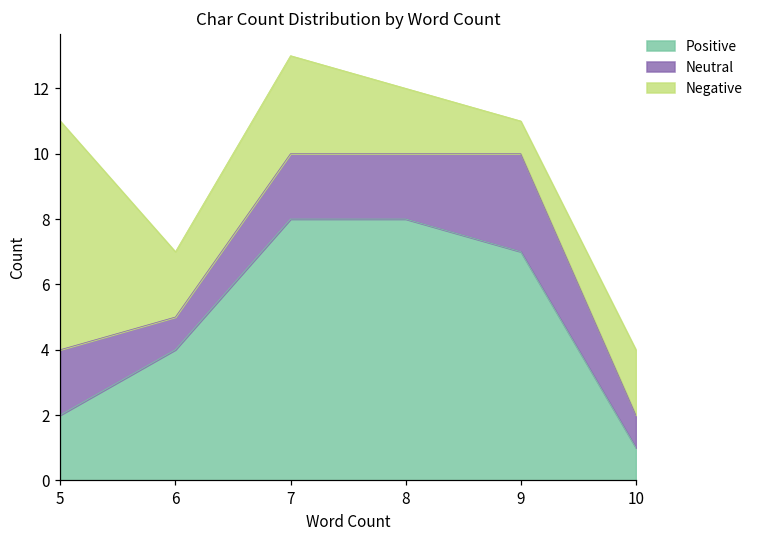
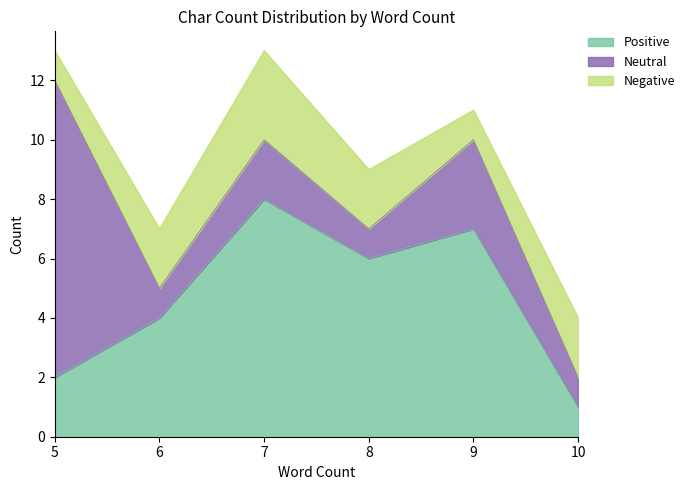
  {
    "Positive": {
      "5": 2,
      "6": 4,
      "7": 8,
-     "8": 8,
+     "8": 6,
      "9": 7,
      "10": 1
    },
    "Neutral": {
-     "5": 2,
+     "5": 10,
      "6": 1,
      "7": 2,
-     "8": 2,
+     "8": 1,
      "9": 3,
      "10": 1
    },
    "Negative": {
-     "5": 7,
+     "5": 1,
      "6": 2,
      "7": 3,
      "8": 2,
      "9": 1,
      "10": 2
    }
  }
